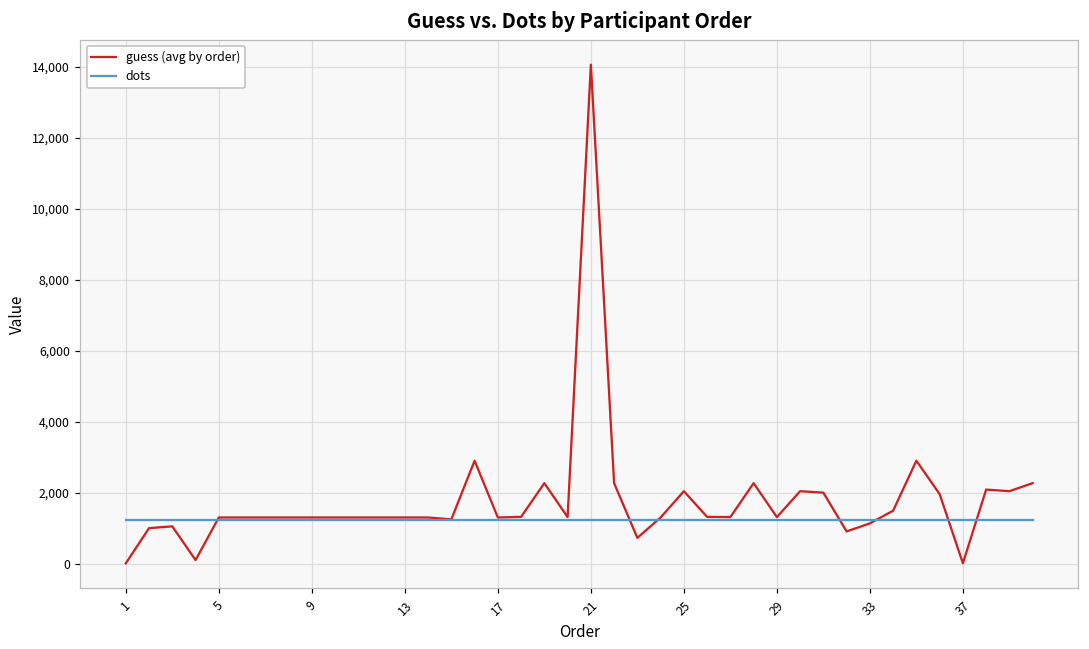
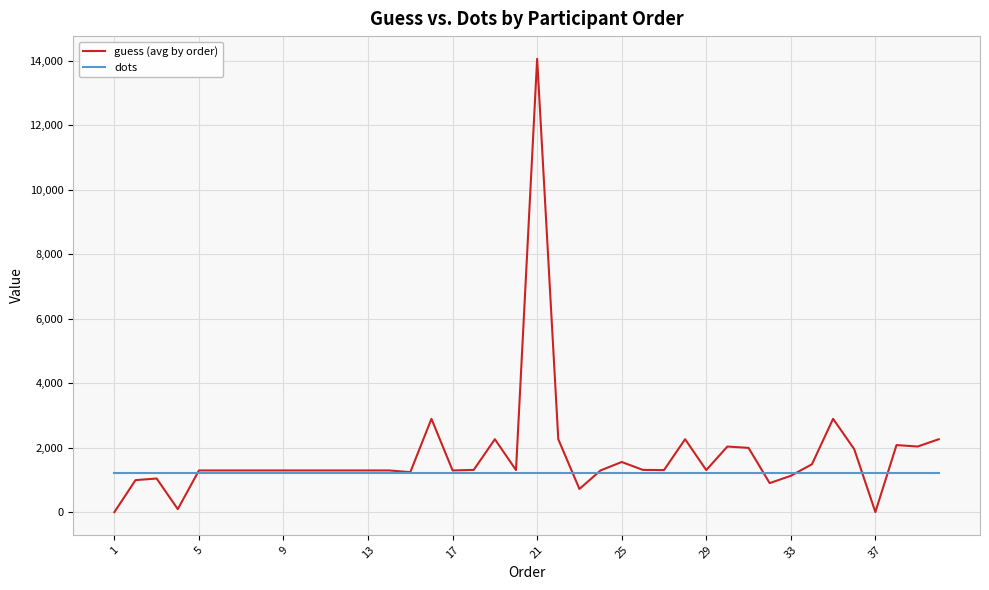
  {
    "guess (avg by order)": {
      "1": "0",
      "21": "14,100",
-     "25": "2,000",
+     "25": "1,600",
      "33": "1,100",
      "37": "0"
    },
    "dots": {
      "1": "1,200",
      "21": "1,200",
      "25": "1,200",
      "33": "1,200",
      "37": "1,200"
    }
  }
